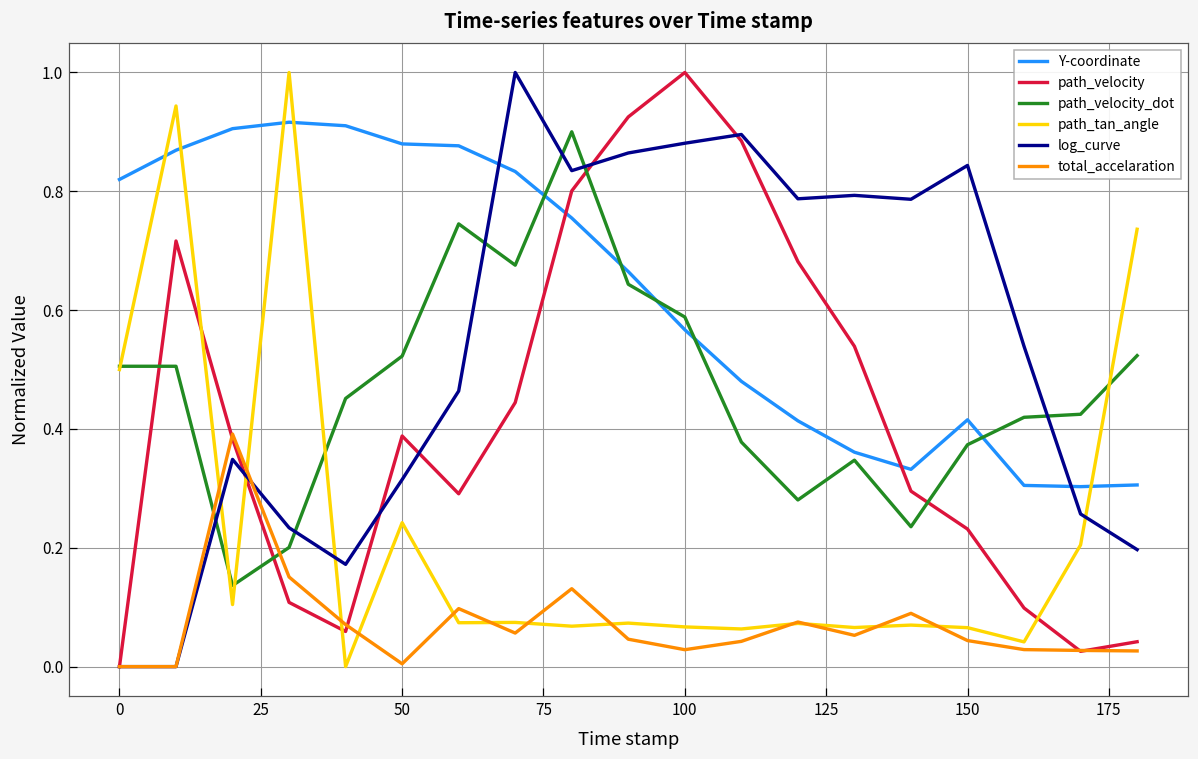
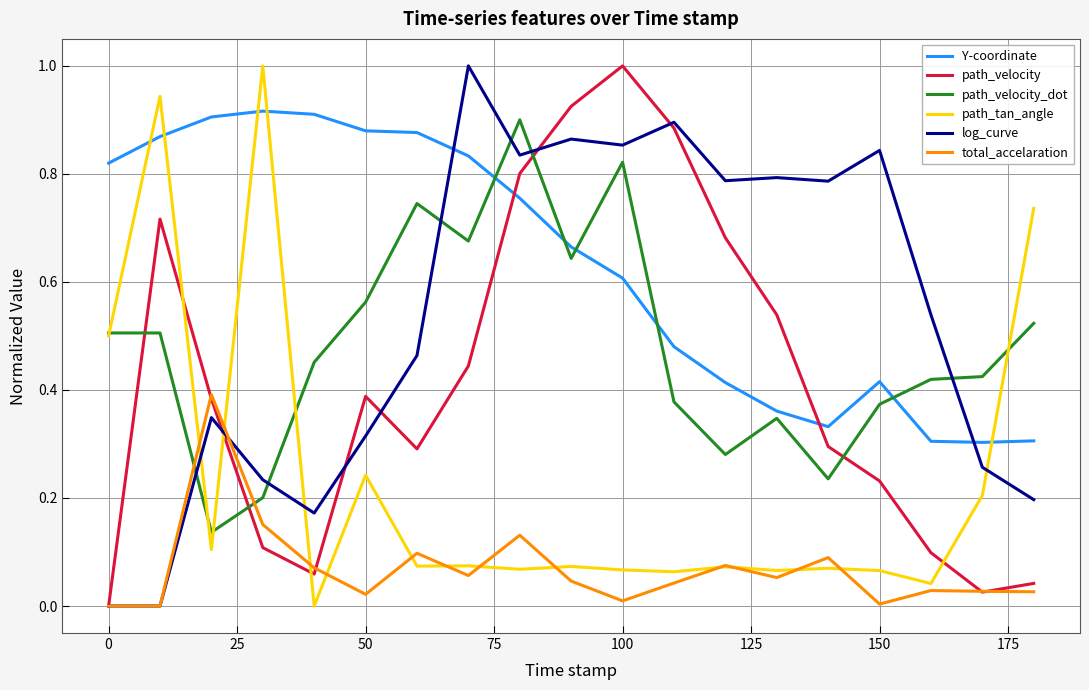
  {
    "Y-coordinate": {
      "0": 0.82,
      "50": 0.88,
-     "100": 0.57,
+     "100": 0.61,
      "150": 0.42
    },
    "path_velocity": {
      "50": 0.39,
      "100": 1.00,
      "150": 0.23
    },
    "path_velocity_dot": {
      "0": 0.51,
-     "50": 0.52,
-     "100": 0.59,
+     "50": 0.56,
+     "100": 0.82,
      "150": 0.37
    },
    "path_tan_angle": {
      "0": 0.50,
      "50": 0.24,
      "100": 0.07,
      "150": 0.07
    },
    "log_curve": {
      "50": 0.31,
-     "100": 0.88,
+     "100": 0.85,
      "150": 0.84
    },
    "total_accelaration": {
-     "50": 0.00,
-     "100": 0.03,
-     "150": 0.04
+     "50": 0.02,
+     "100": 0.01,
+     "150": 0.00
    }
  }
